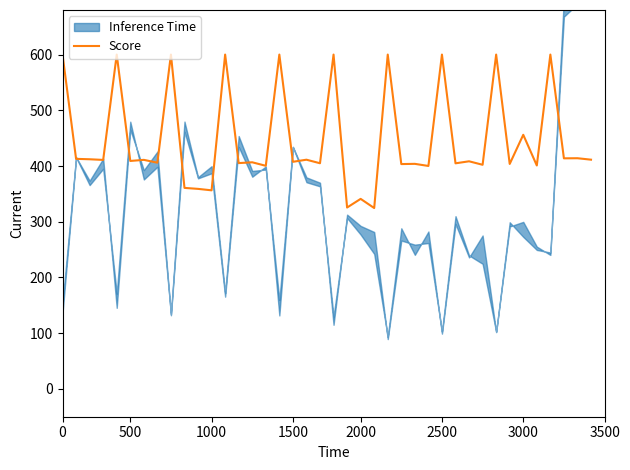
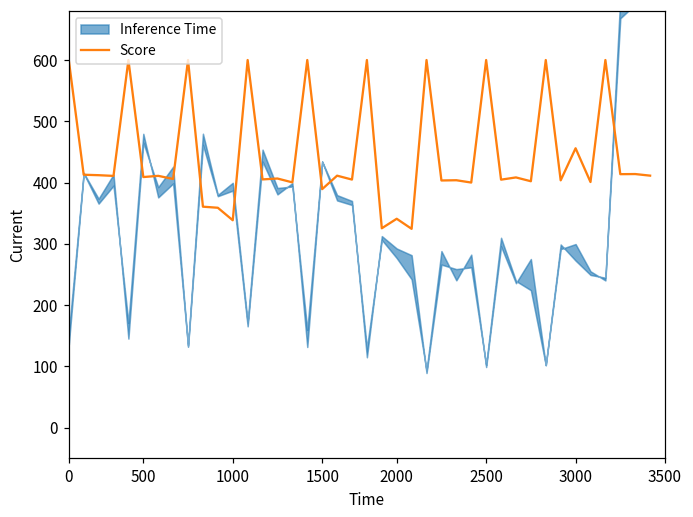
  {
    "Score": {
      "0": 600,
      "500": 410,
-     "1000": 360,
-     "1500": 410,
+     "1000": 340,
+     "1500": 390,
      "2000": 340,
      "2500": 600,
      "3000": 460
    }
  }
